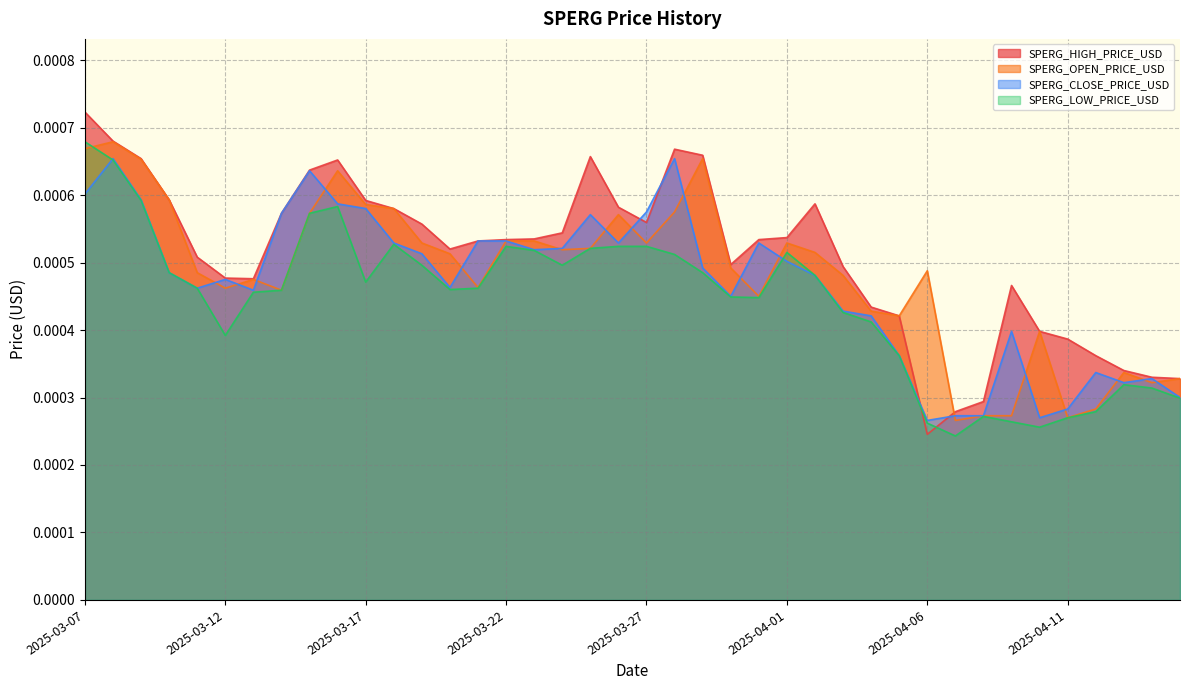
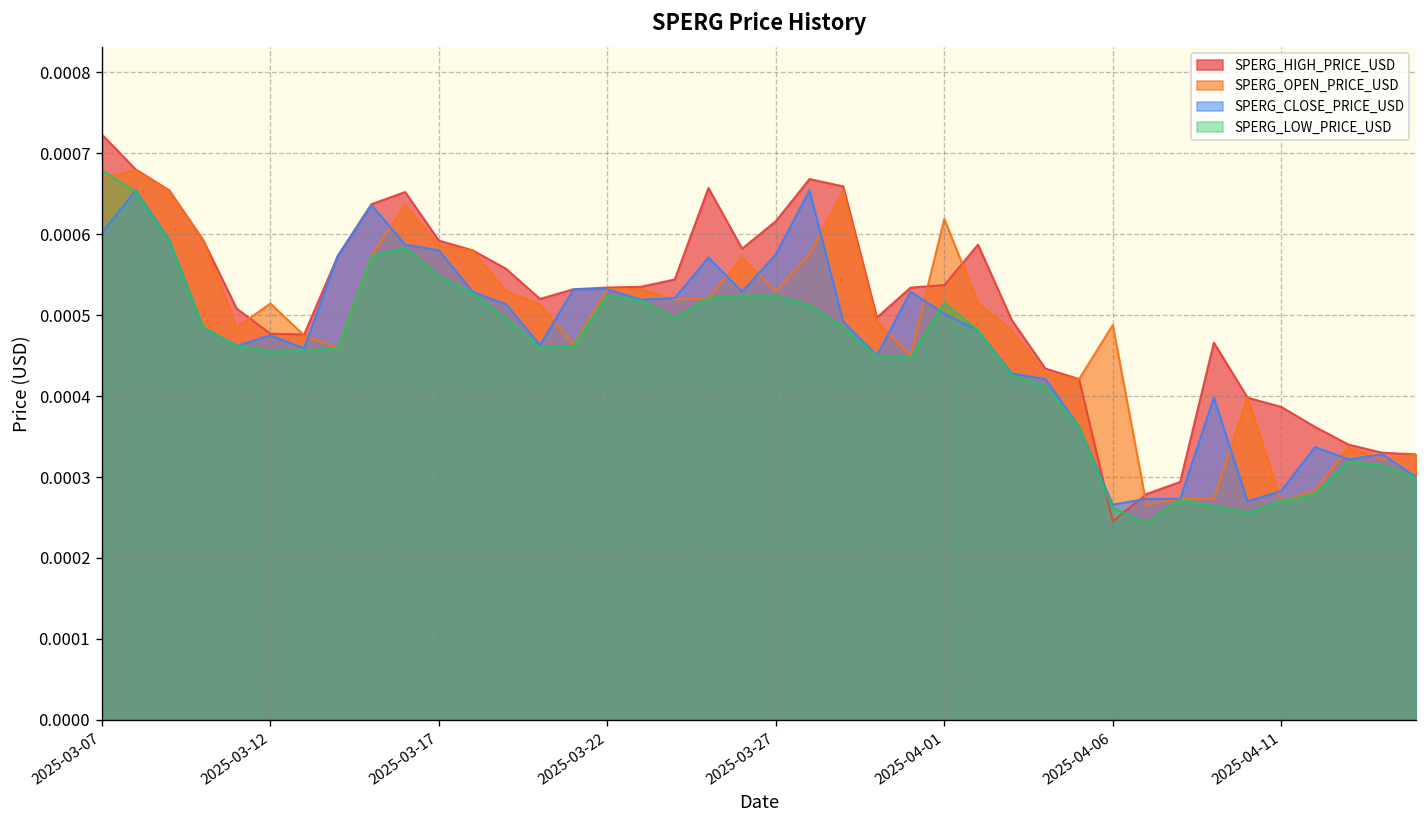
  {
    "SPERG_HIGH_PRICE_USD": {
      "2025-03-07": 0.00072,
      "2025-03-17": 0.00059,
-     "2025-03-27": 0.00056,
+     "2025-03-27": 0.00062,
      "2025-04-01": 0.00054,
      "2025-04-06": 0.00025,
      "2025-04-11": 0.00039
    },
    "SPERG_OPEN_PRICE_USD": {
      "2025-03-07": 0.00067,
-     "2025-03-12": 0.00046,
+     "2025-03-12": 0.00051,
      "2025-03-17": 0.00059,
      "2025-03-27": 0.00053,
-     "2025-04-01": 0.00053,
+     "2025-04-01": 0.00062,
      "2025-04-06": 0.00049
    },
    "SPERG_CLOSE_PRICE_USD": {
      "2025-03-07": 0.00060,
      "2025-03-17": 0.00058,
      "2025-03-27": 0.00058,
      "2025-04-01": 0.00050,
      "2025-04-06": 0.00027,
      "2025-04-11": 0.00028
    },
    "SPERG_LOW_PRICE_USD": {
      "2025-03-07": 0.00068,
-     "2025-03-12": 0.00039,
-     "2025-03-17": 0.00047,
+     "2025-03-12": 0.00046,
+     "2025-03-17": 0.00055,
      "2025-03-22": 0.00052,
      "2025-03-27": 0.00052,
      "2025-04-01": 0.00052,
      "2025-04-06": 0.00026
    }
  }
